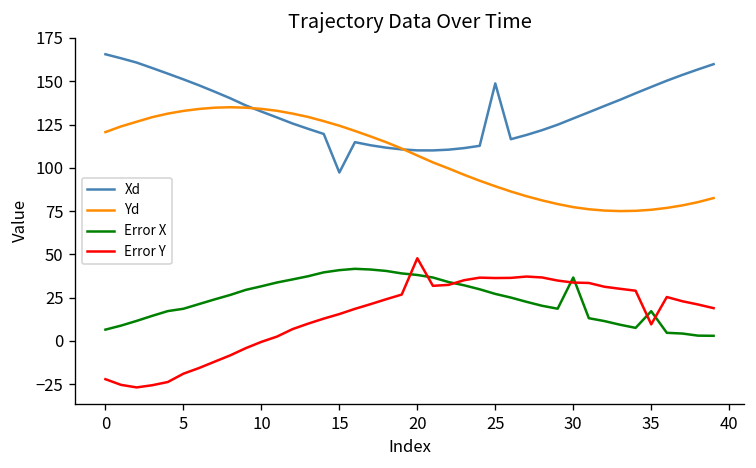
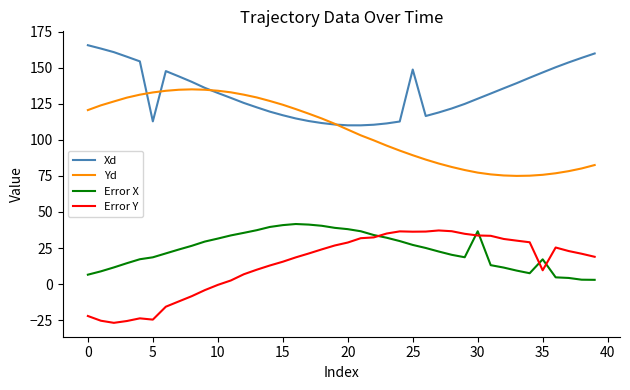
  {
    "Xd": {
      "0": 166,
-     "5": 151,
-     "15": 97,
+     "5": 113,
+     "15": 117,
      "20": 110,
      "25": 149,
      "30": 129,
      "35": 147
    },
    "Yd": {
      "0": 121,
      "5": 133,
      "15": 124,
      "20": 107,
      "25": 89,
      "30": 77,
      "35": 76
    },
    "Error X": {
      "0": 7,
      "5": 19,
      "10": 32,
      "15": 41,
      "20": 38,
      "25": 27,
      "30": 37,
      "35": 17
    },
    "Error Y": {
      "0": -22,
-     "5": -19,
+     "5": -25,
      "10": -1,
      "15": 16,
-     "20": 48,
+     "20": 29,
      "25": 36,
      "30": 34,
      "35": 10
    }
  }
